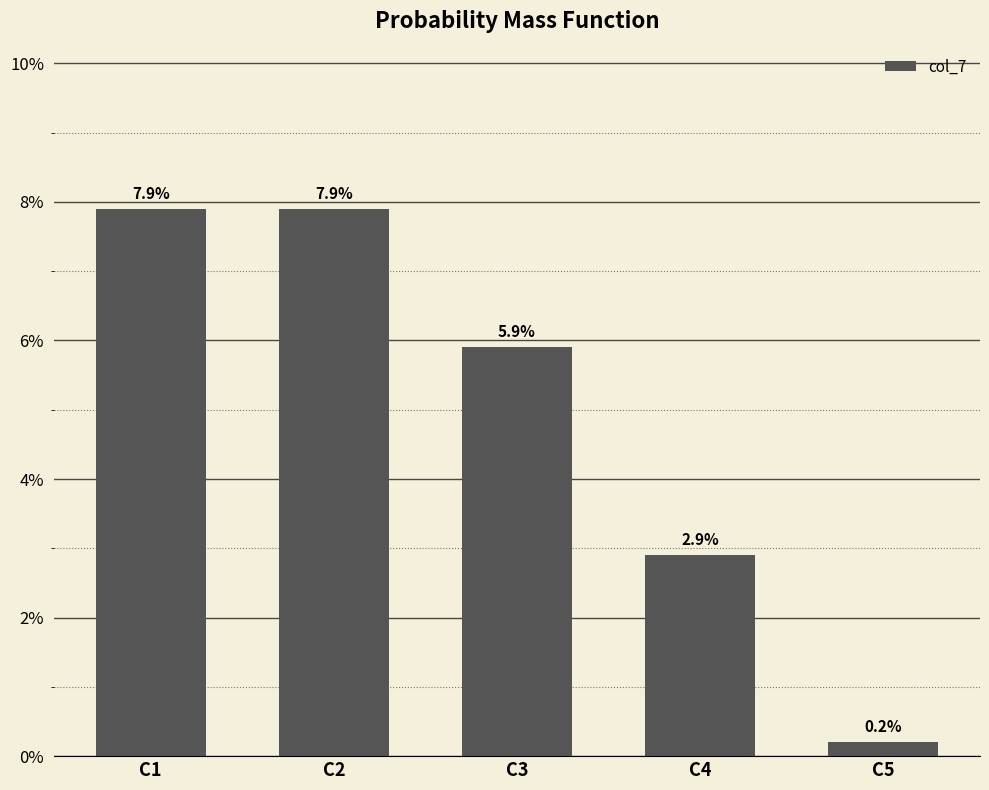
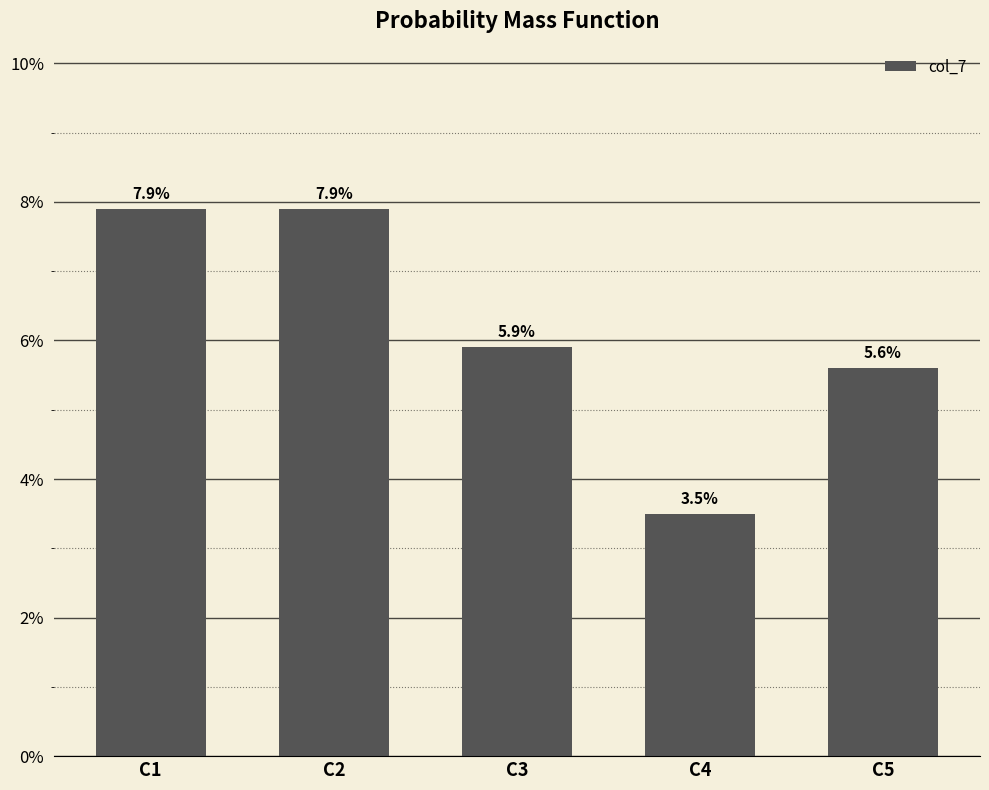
  {
    "C1": "7.9%",
    "C2": "7.9%",
    "C3": "5.9%",
-   "C4": "2.9%",
-   "C5": "0.2%"
+   "C4": "3.5%",
+   "C5": "5.6%"
  }
